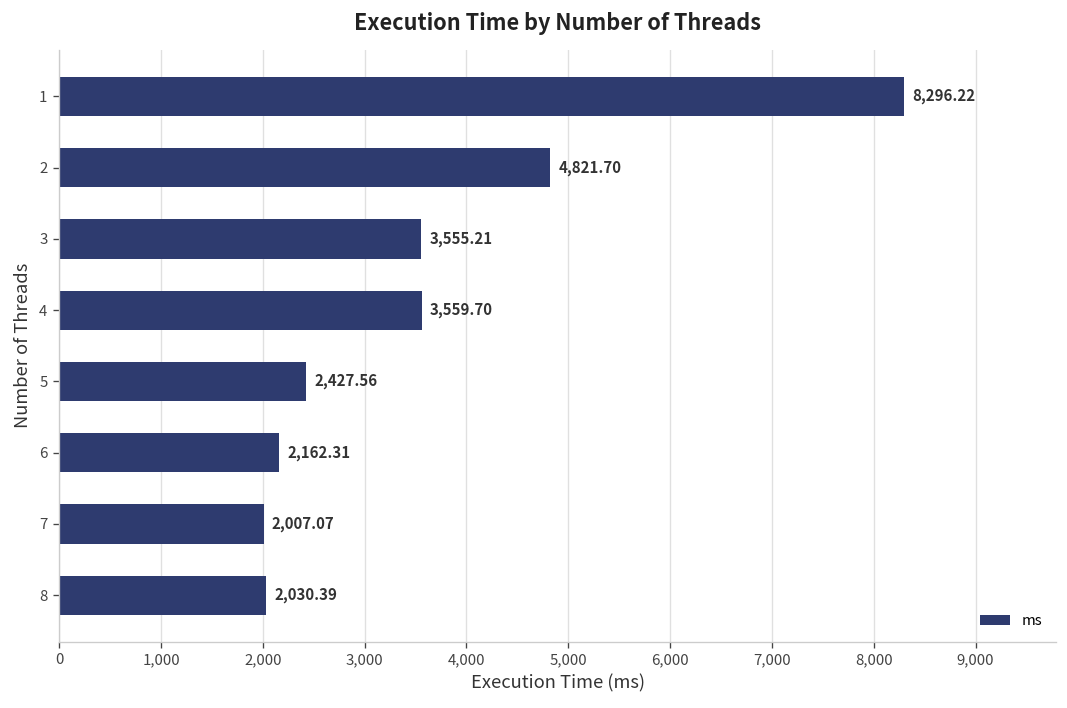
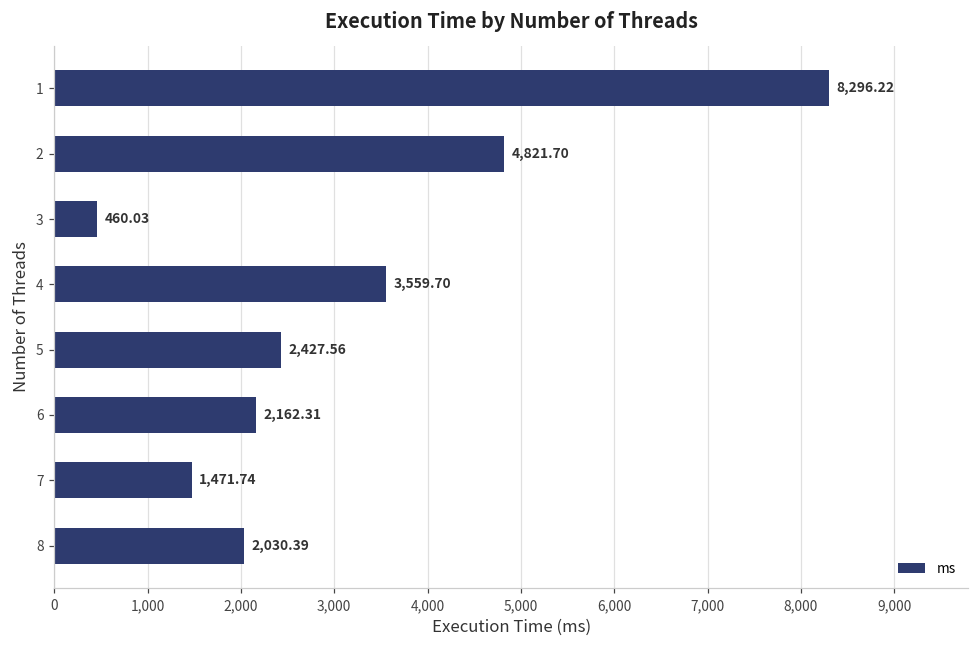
  {
    "1": "8,296.22",
    "2": "4,821.70",
-   "3": "3,555.21",
+   "3": "460.03",
    "4": "3,559.70",
    "5": "2,427.56",
    "6": "2,162.31",
-   "7": "2,007.07",
+   "7": "1,471.74",
    "8": "2,030.39"
  }
